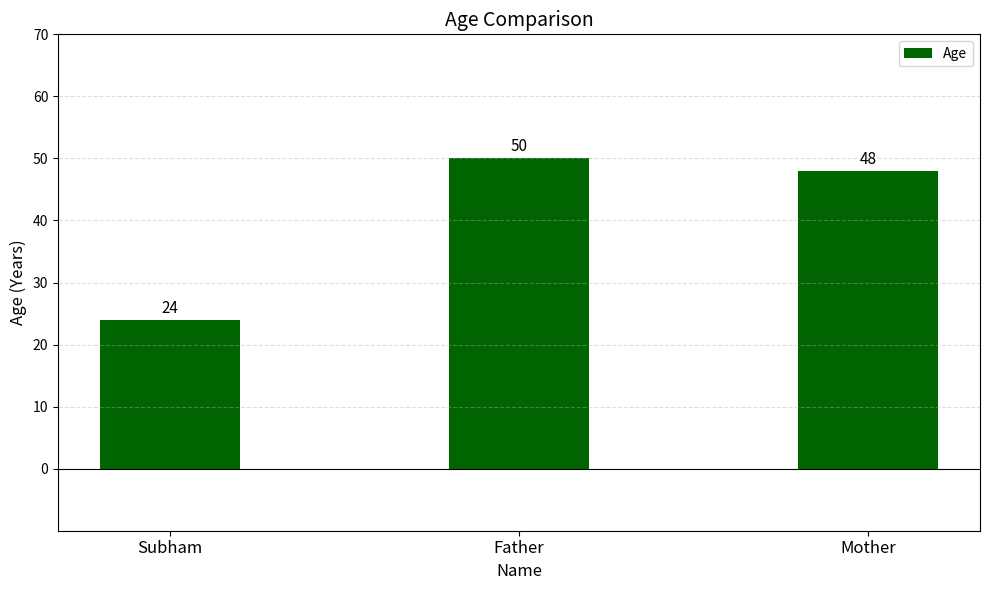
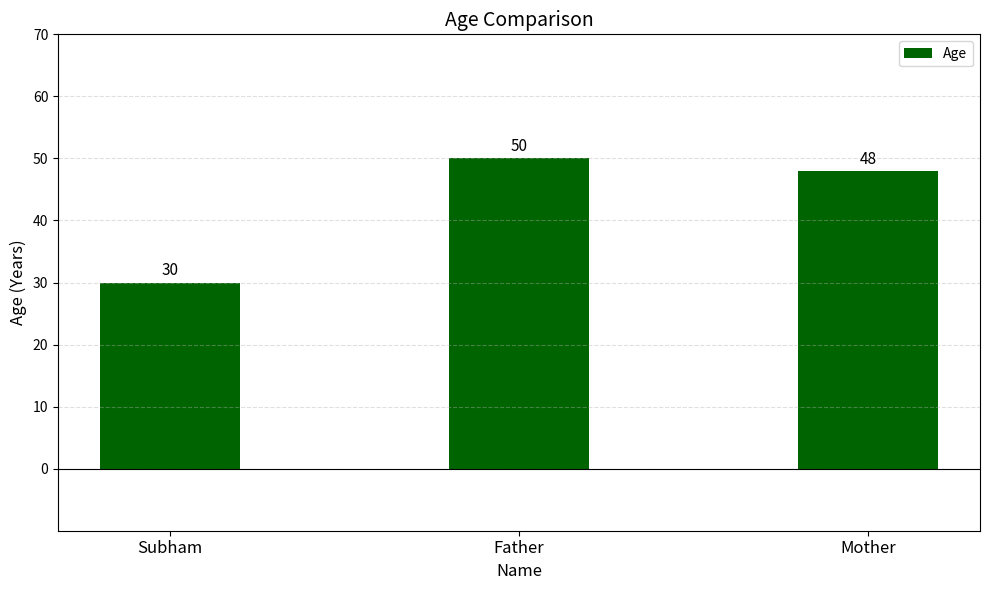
  {
-   "Subham": 24,
+   "Subham": 30,
    "Father": 50,
    "Mother": 48
  }
